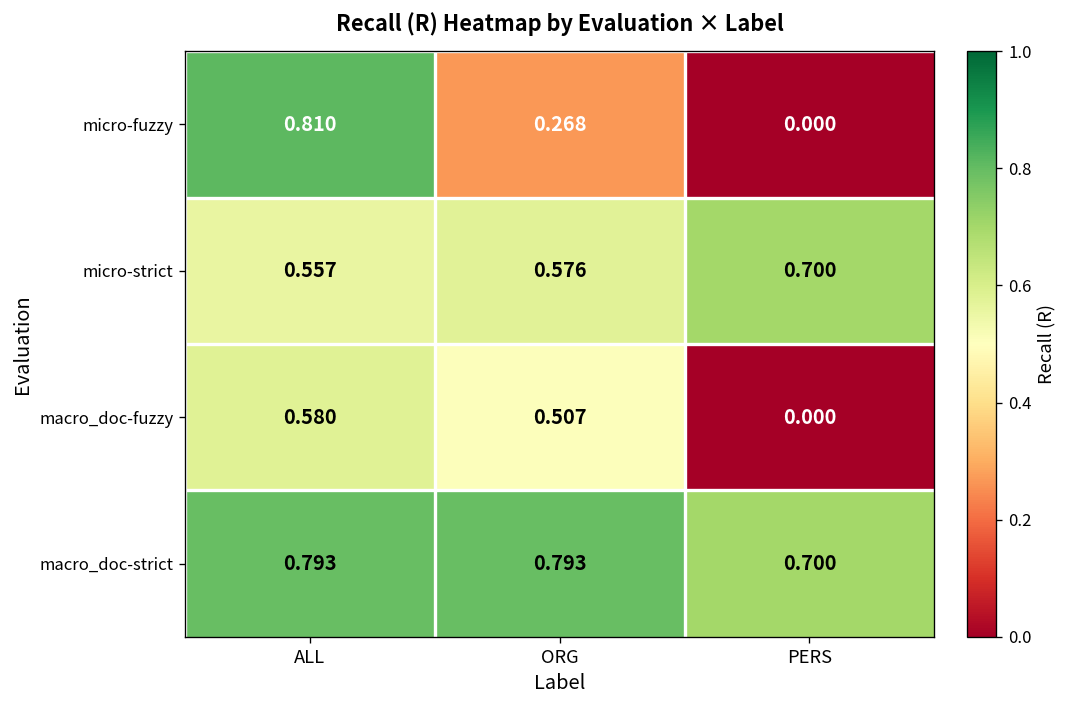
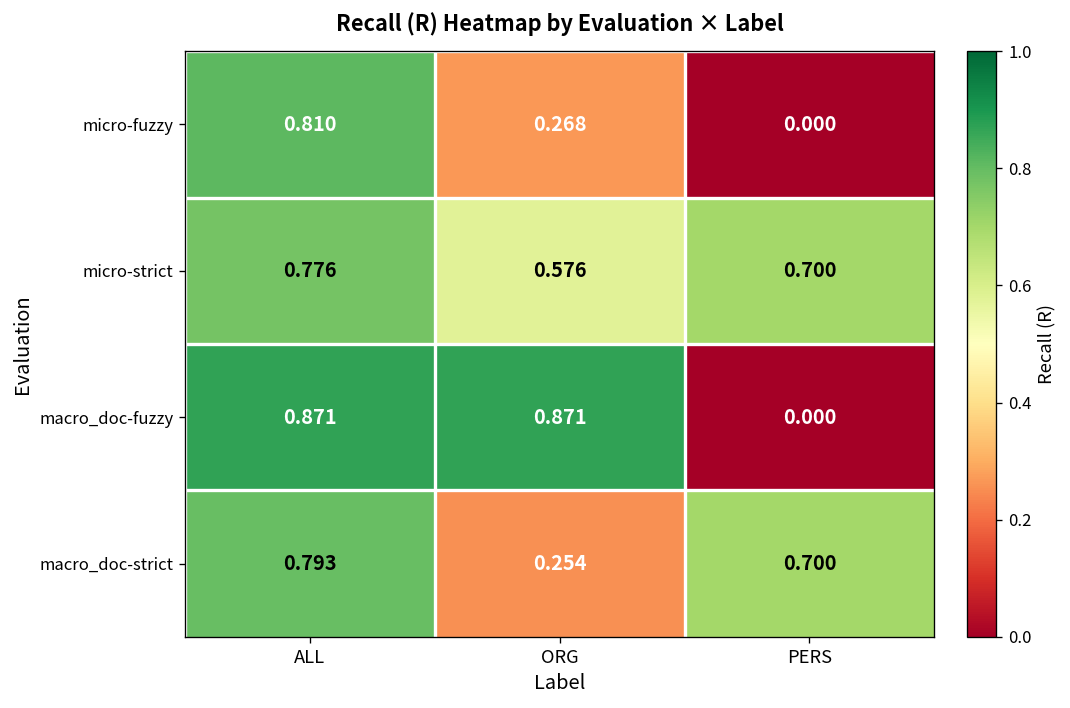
  {
    "micro-fuzzy": {
      "ALL": 0.810,
      "ORG": 0.268,
      "PERS": 0.000
    },
    "micro-strict": {
-     "ALL": 0.557,
+     "ALL": 0.776,
      "ORG": 0.576,
      "PERS": 0.700
    },
    "macro_doc-fuzzy": {
-     "ALL": 0.580,
-     "ORG": 0.507,
+     "ALL": 0.871,
+     "ORG": 0.871,
      "PERS": 0.000
    },
    "macro_doc-strict": {
      "ALL": 0.793,
-     "ORG": 0.793,
+     "ORG": 0.254,
      "PERS": 0.700
    }
  }
